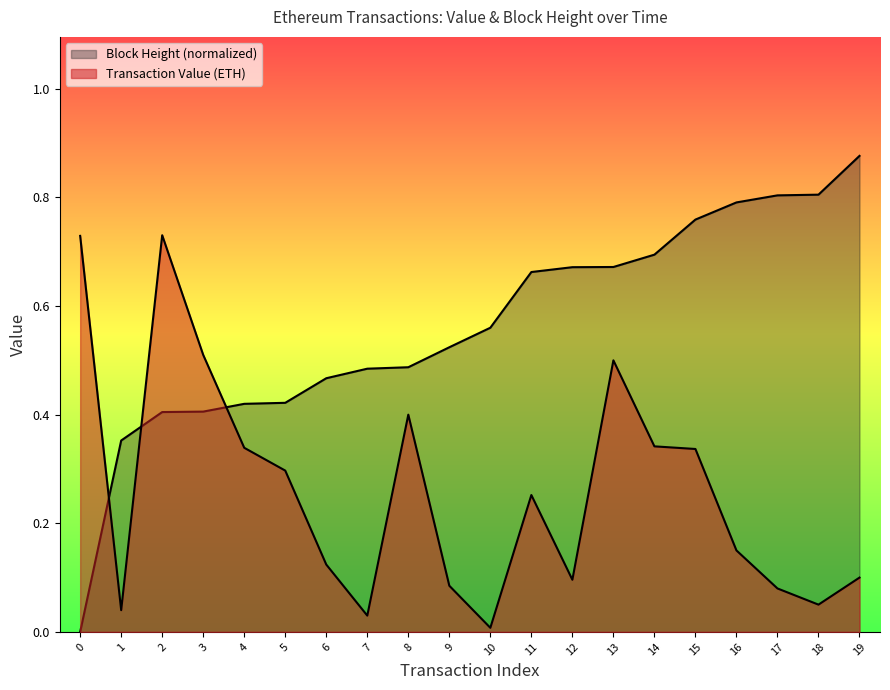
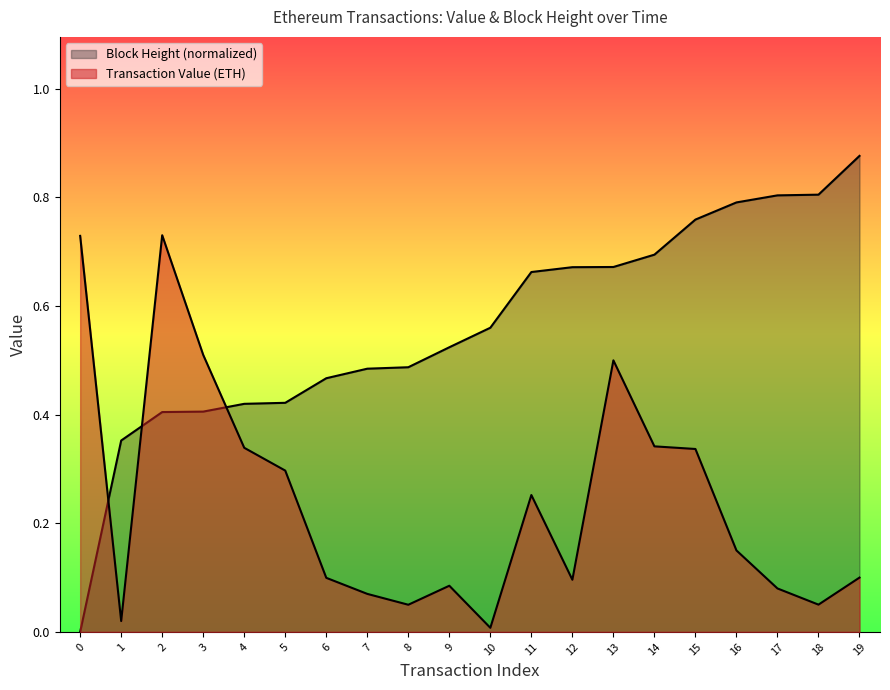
  {
    "Block Height (normalized)": {
      "0": 0.00,
      "1": 0.35,
      "2": 0.40,
      "3": 0.41,
      "4": 0.42,
      "5": 0.42,
      "6": 0.47,
      "7": 0.48,
      "8": 0.49,
      "9": 0.52,
      "10": 0.56,
      "11": 0.66,
      "12": 0.67,
      "13": 0.67,
      "14": 0.69,
      "15": 0.76,
      "16": 0.79,
      "17": 0.80,
      "18": 0.81,
      "19": 0.88
    },
    "Transaction Value (ETH)": {
      "0": 0.73,
-     "1": 0.04,
+     "1": 0.02,
      "2": 0.73,
      "3": 0.51,
      "4": 0.34,
      "5": 0.30,
-     "6": 0.12,
-     "7": 0.03,
-     "8": 0.40,
+     "6": 0.10,
+     "7": 0.07,
+     "8": 0.05,
      "9": 0.09,
      "10": 0.01,
      "11": 0.25,
      "12": 0.10,
      "13": 0.50,
      "14": 0.34,
      "15": 0.34,
      "16": 0.15,
      "17": 0.08,
      "18": 0.05,
      "19": 0.10
    }
  }
